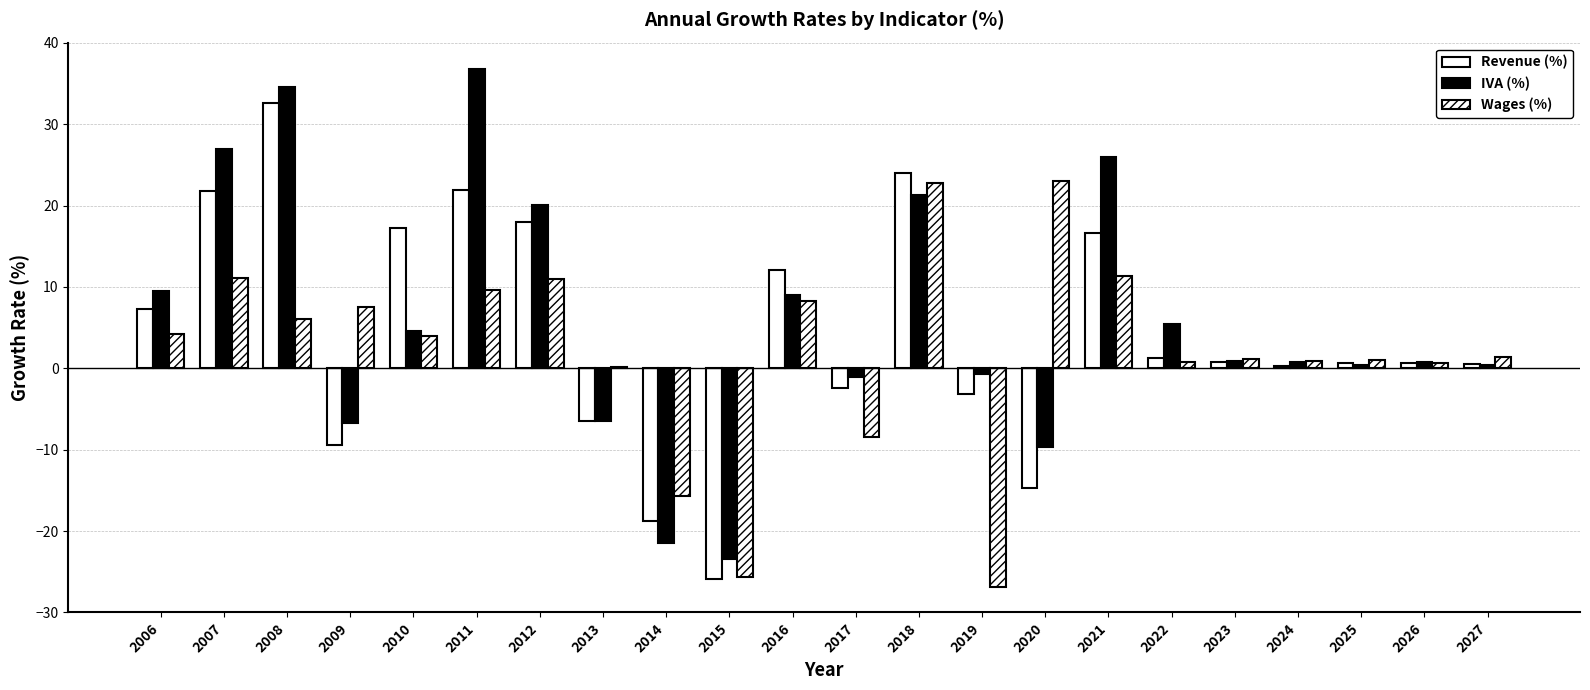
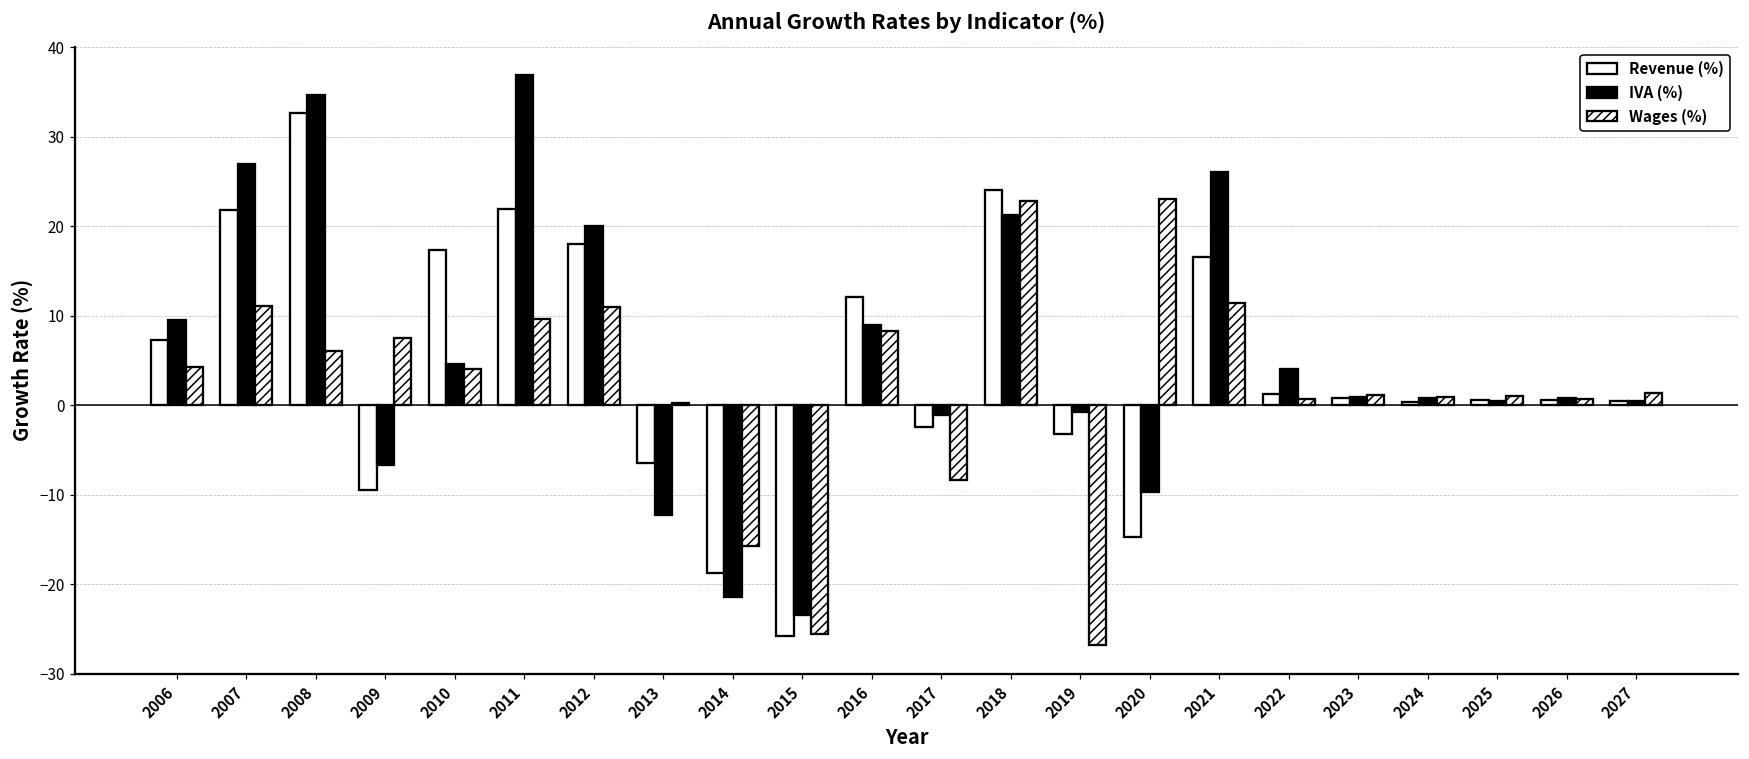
  {
    "IVA (%)": {
      "2006": 9,
      "2007": 27,
      "2008": 35,
      "2009": -7,
      "2010": 5,
      "2011": 37,
      "2012": 20,
-     "2013": -6,
+     "2013": -12,
      "2014": -21,
      "2015": -23,
      "2016": 9,
      "2017": -1,
      "2018": 21,
      "2019": -1,
      "2020": -10,
      "2021": 26,
-     "2022": 6,
+     "2022": 4,
      "2023": 1,
      "2024": 1,
      "2025": 0,
      "2026": 1,
      "2027": 0
    }
  }
